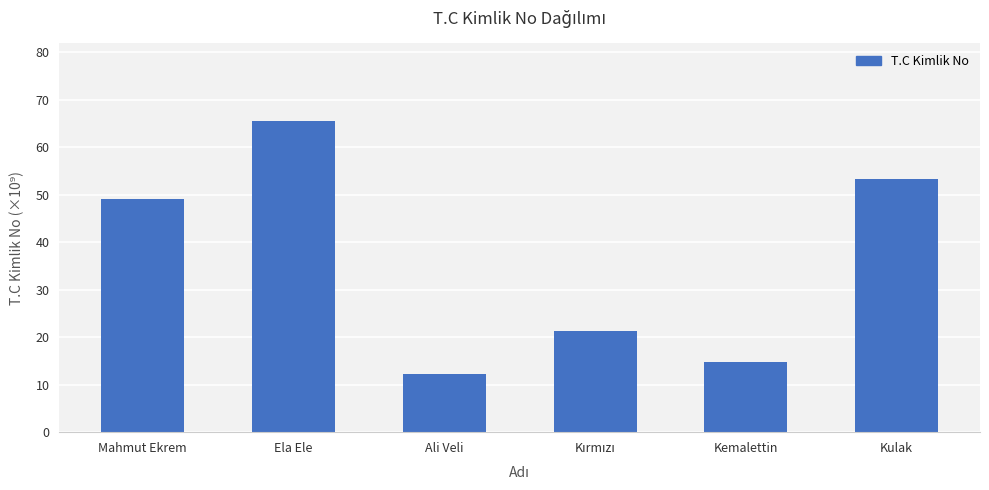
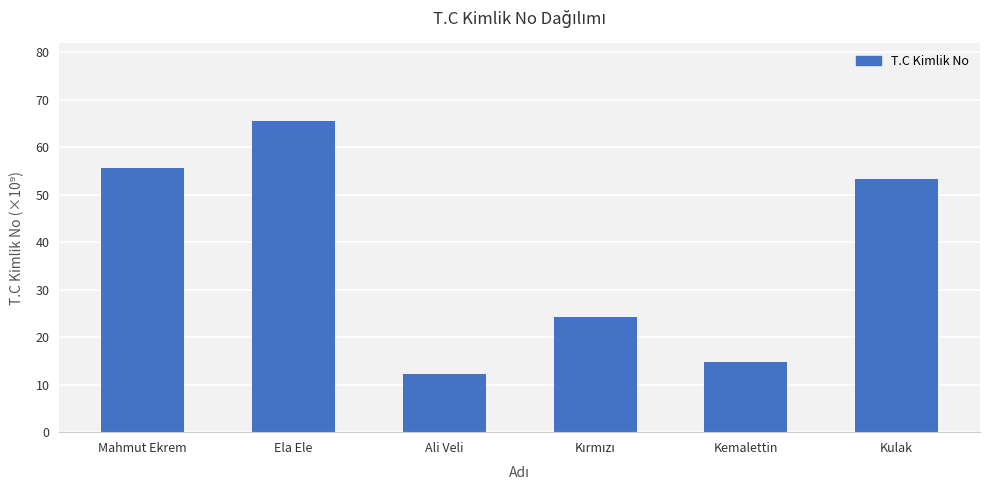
  {
-   "Mahmut Ekrem": 49,
+   "Mahmut Ekrem": 56,
    "Ela Ele": 65,
    "Ali Veli": 12,
-   "Kırmızı": 21,
+   "Kırmızı": 24,
    "Kemalettin": 15,
    "Kulak": 53
  }
